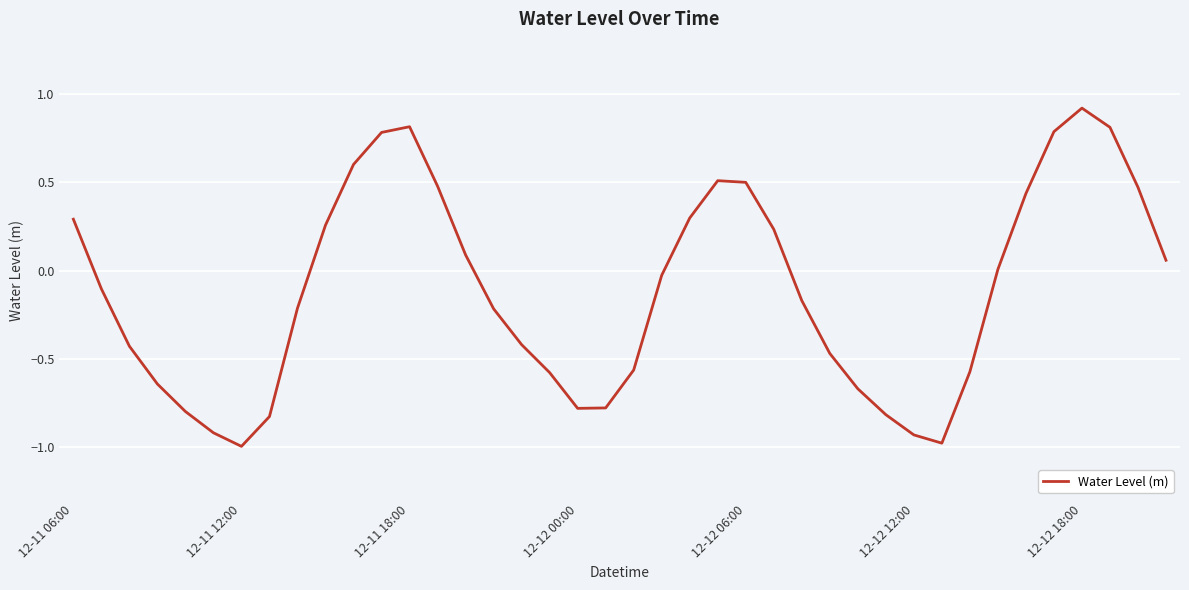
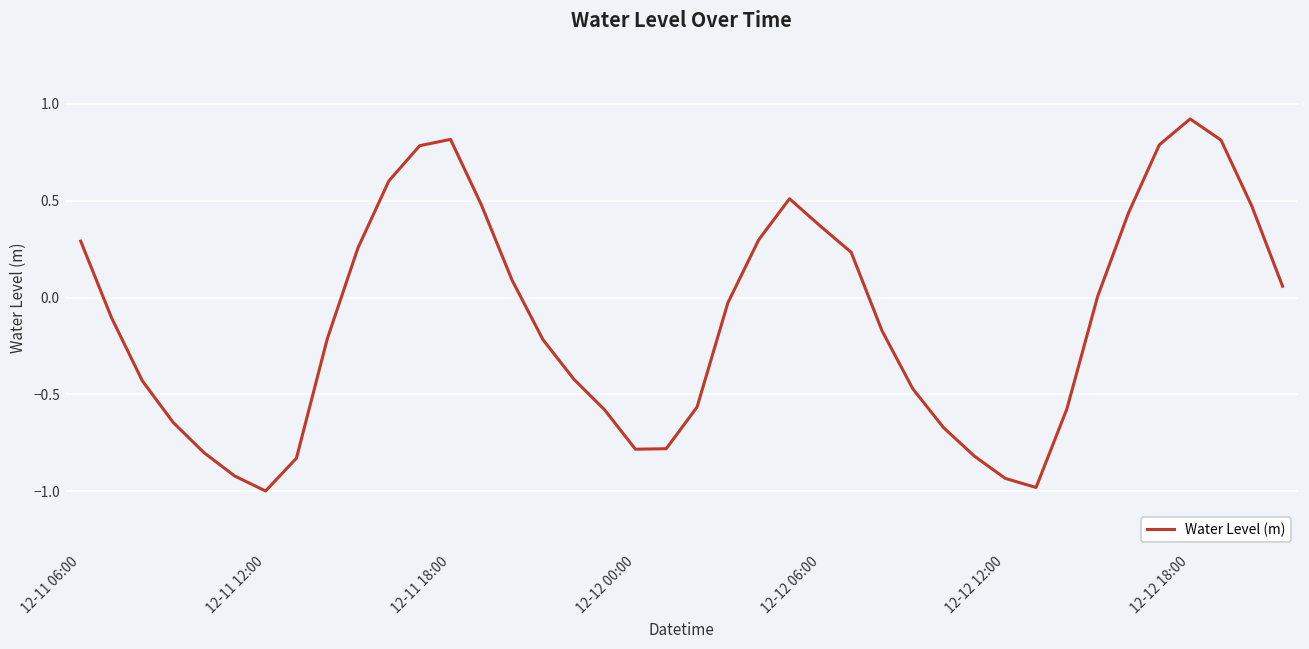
  {
    "12-11 06:00": 0.29,
    "12-11 12:00": -1.00,
    "12-11 18:00": 0.82,
    "12-12 00:00": -0.78,
-   "12-12 06:00": 0.50,
+   "12-12 06:00": 0.37,
    "12-12 12:00": -0.93,
    "12-12 18:00": 0.92
  }
